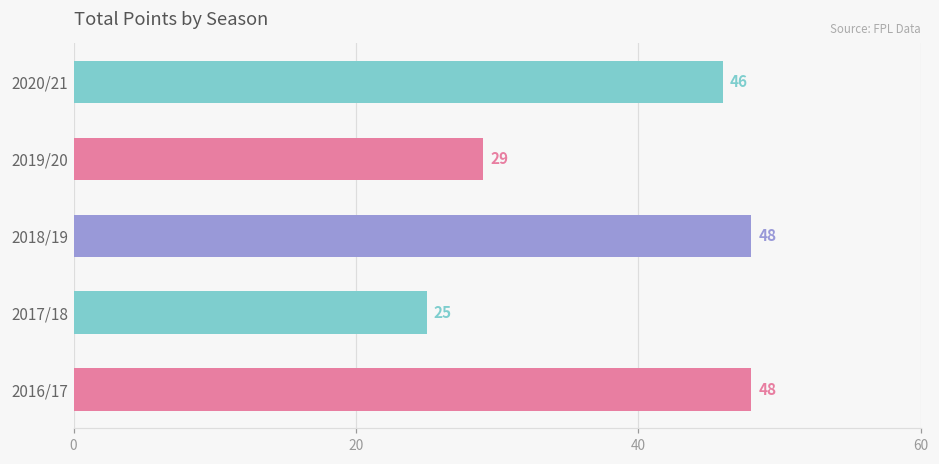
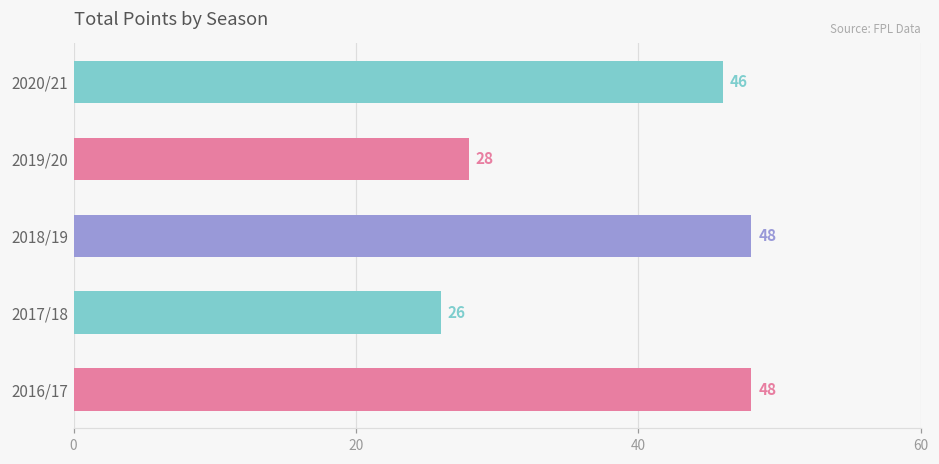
  {
    "2020/21": 46,
-   "2019/20": 29,
+   "2019/20": 28,
    "2018/19": 48,
-   "2017/18": 25,
+   "2017/18": 26,
    "2016/17": 48
  }
